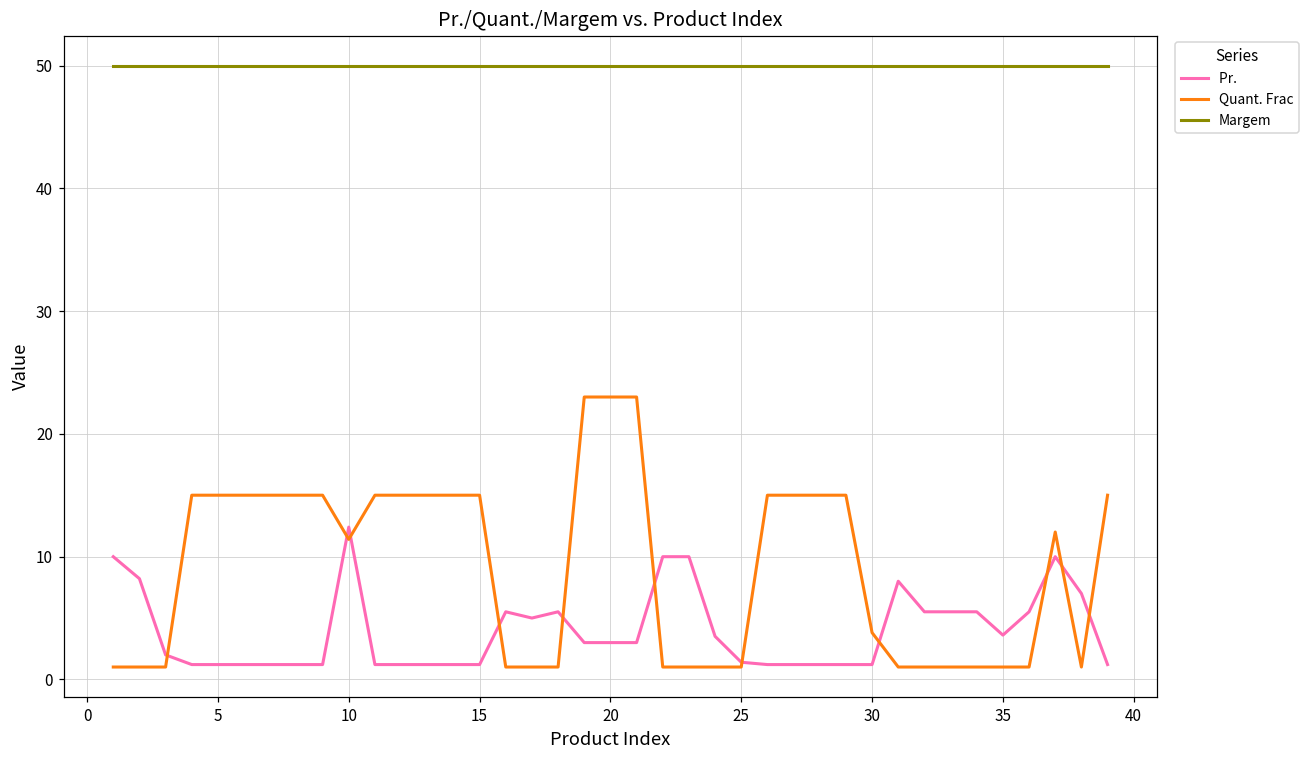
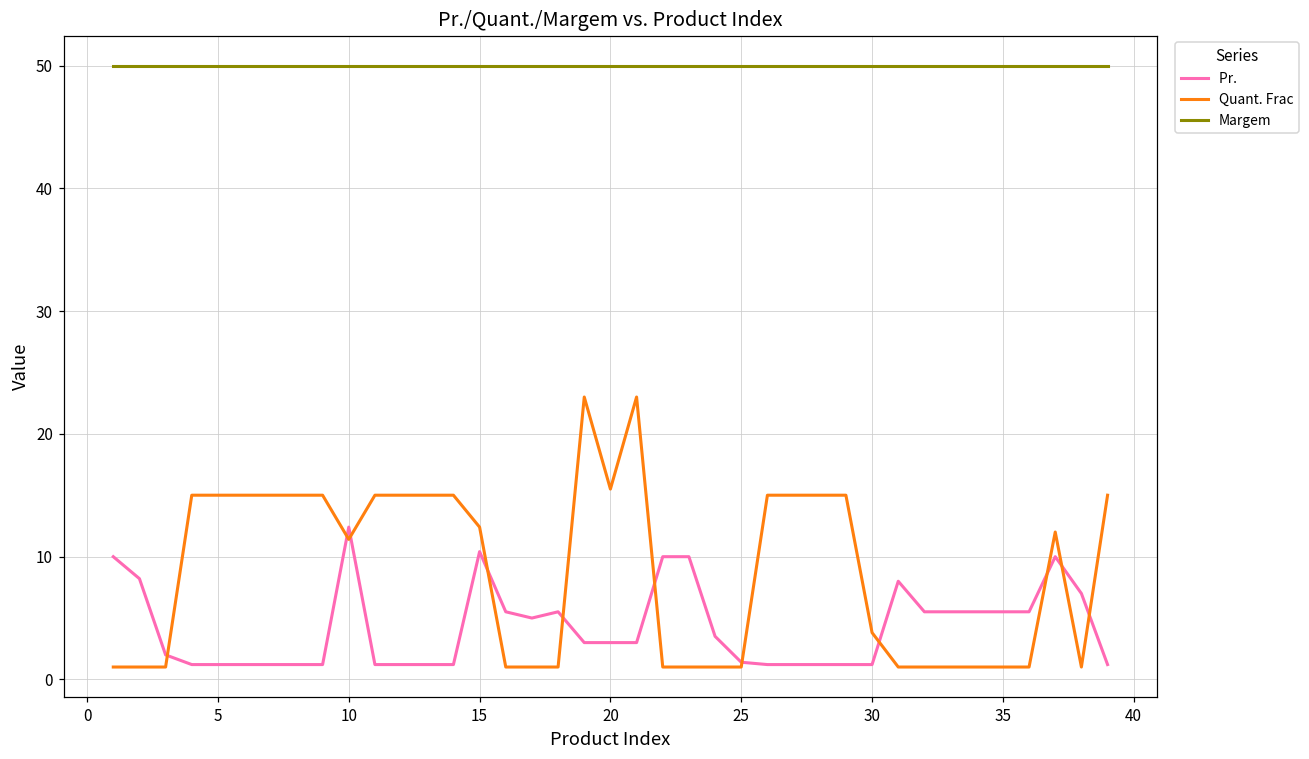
  {
    "Pr.": {
      "5": 1.2,
      "10": 12.4,
-     "15": 1.2,
+     "15": 10.4,
      "20": 3.0,
      "25": 1.4,
      "30": 1.2,
-     "35": 3.6
+     "35": 5.5
    },
    "Quant. Frac": {
      "5": 15.0,
      "10": 11.4,
-     "15": 15.0,
-     "20": 23.0,
+     "15": 12.4,
+     "20": 15.5,
      "25": 1.0,
      "30": 3.8,
      "35": 1.0
    },
    "Margem": {
      "5": 50.0,
      "10": 50.0,
      "15": 50.0,
      "20": 50.0,
      "25": 50.0,
      "30": 50.0,
      "35": 50.0
    }
  }
